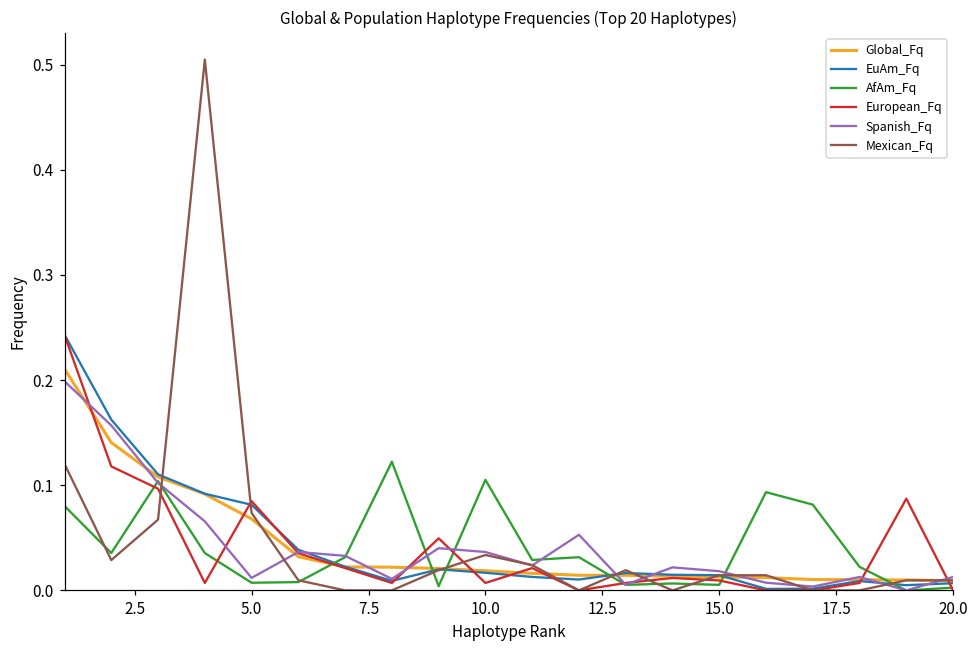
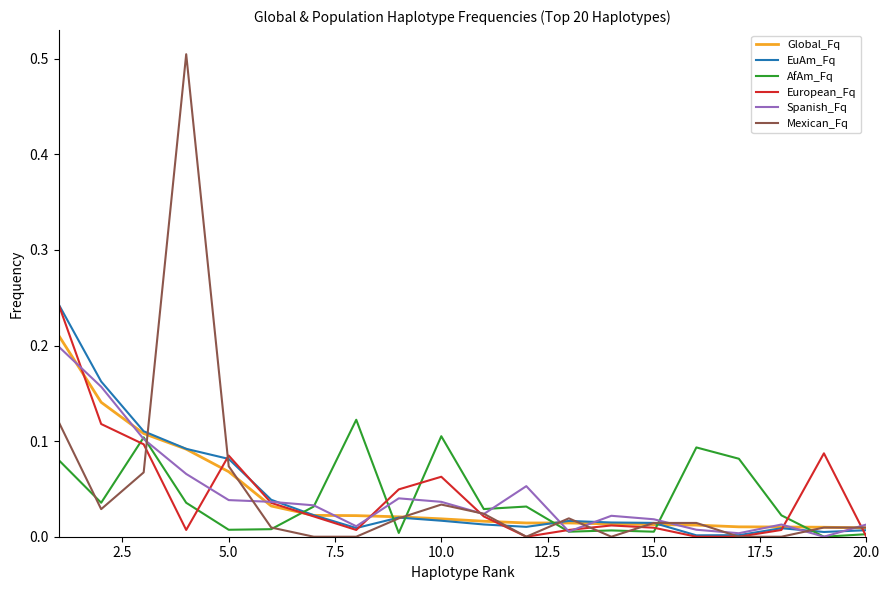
  {
    "Global_Fq": {
      "5.0": 0.07
    },
    "EuAm_Fq": {
      "5.0": 0.08
    },
    "AfAm_Fq": {
      "5.0": 0.01,
      "10.0": 0.11,
      "15.0": 0.01
    },
    "European_Fq": {
      "5.0": 0.08,
-     "10.0": 0.01,
+     "10.0": 0.06,
      "15.0": 0.01
    },
    "Spanish_Fq": {
-     "5.0": 0.01,
+     "5.0": 0.04,
      "10.0": 0.04,
      "15.0": 0.02,
      "20.0": 0.01
    },
    "Mexican_Fq": {
      "5.0": 0.07,
      "10.0": 0.03
    }
  }
